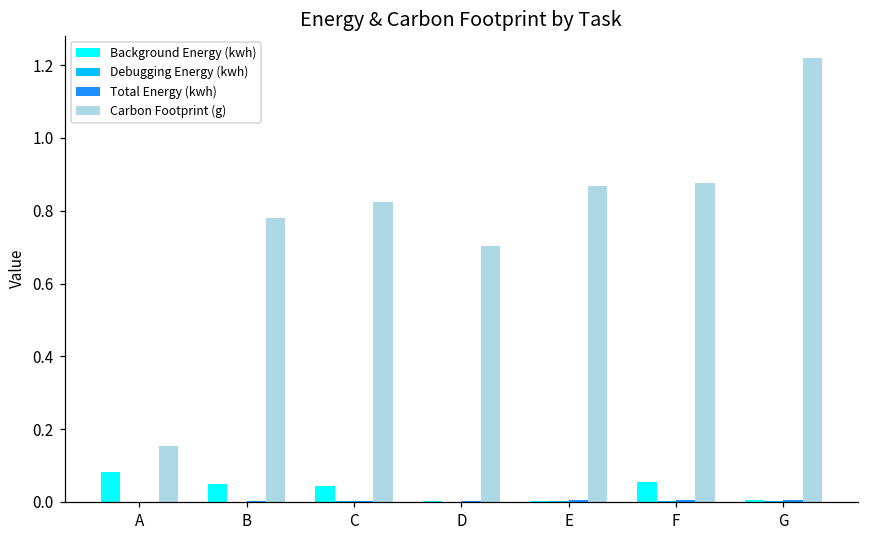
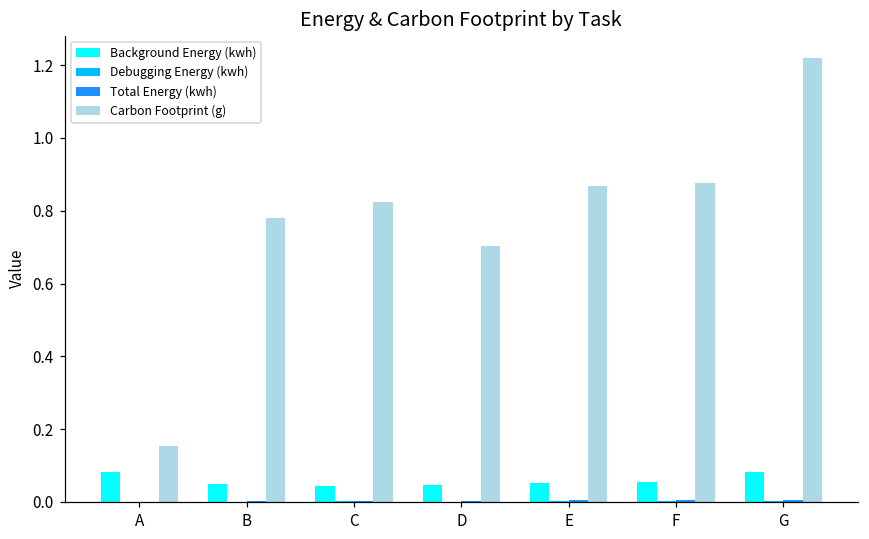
  {
    "Background Energy (kwh)": {
      "A": 0.08,
      "B": 0.05,
      "C": 0.04,
-     "D": 0.00,
-     "E": 0.00,
+     "D": 0.05,
+     "E": 0.05,
      "F": 0.05,
-     "G": 0.00
+     "G": 0.08
    },
    "Carbon Footprint (g)": {
      "A": 0.15,
      "B": 0.78,
      "C": 0.82,
      "D": 0.70,
      "E": 0.87,
      "F": 0.88,
      "G": 1.22
    }
  }
